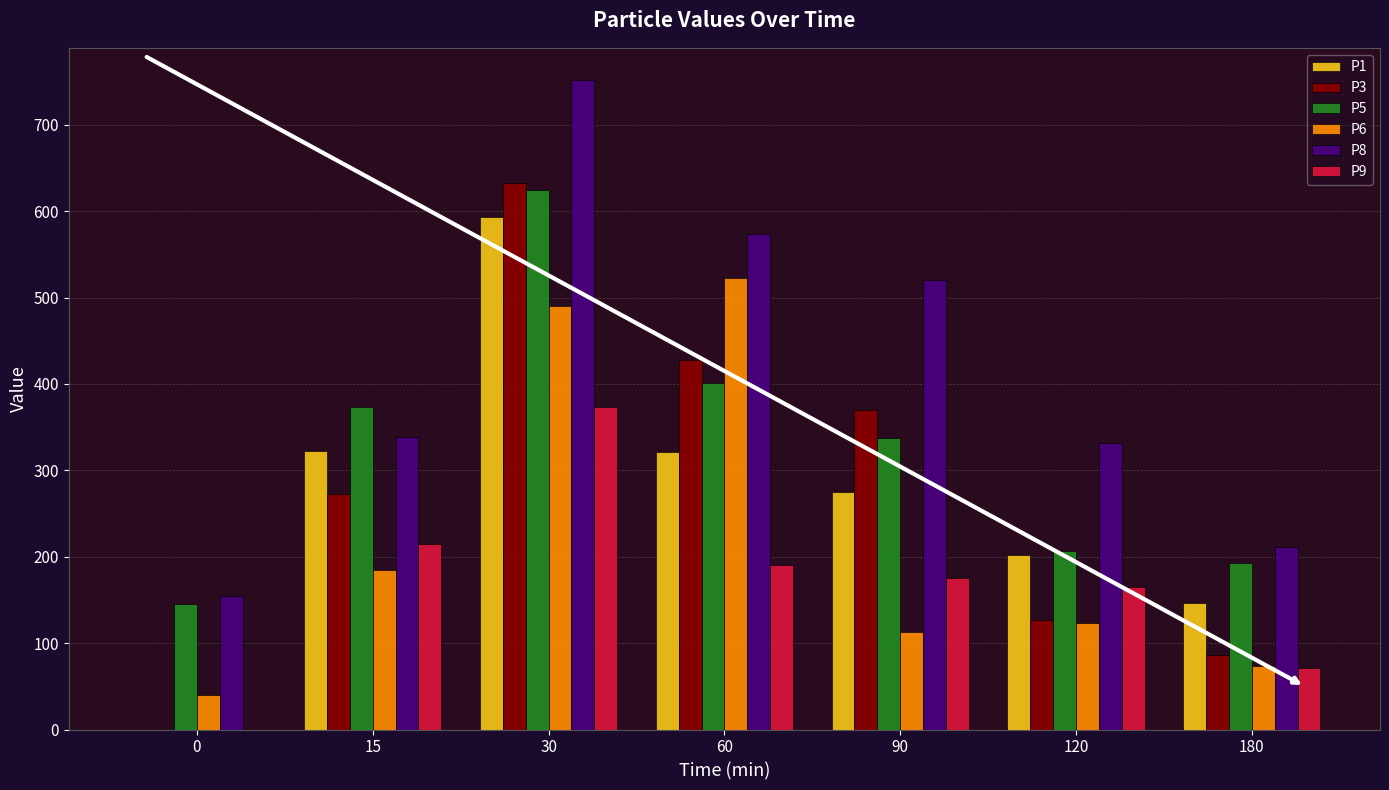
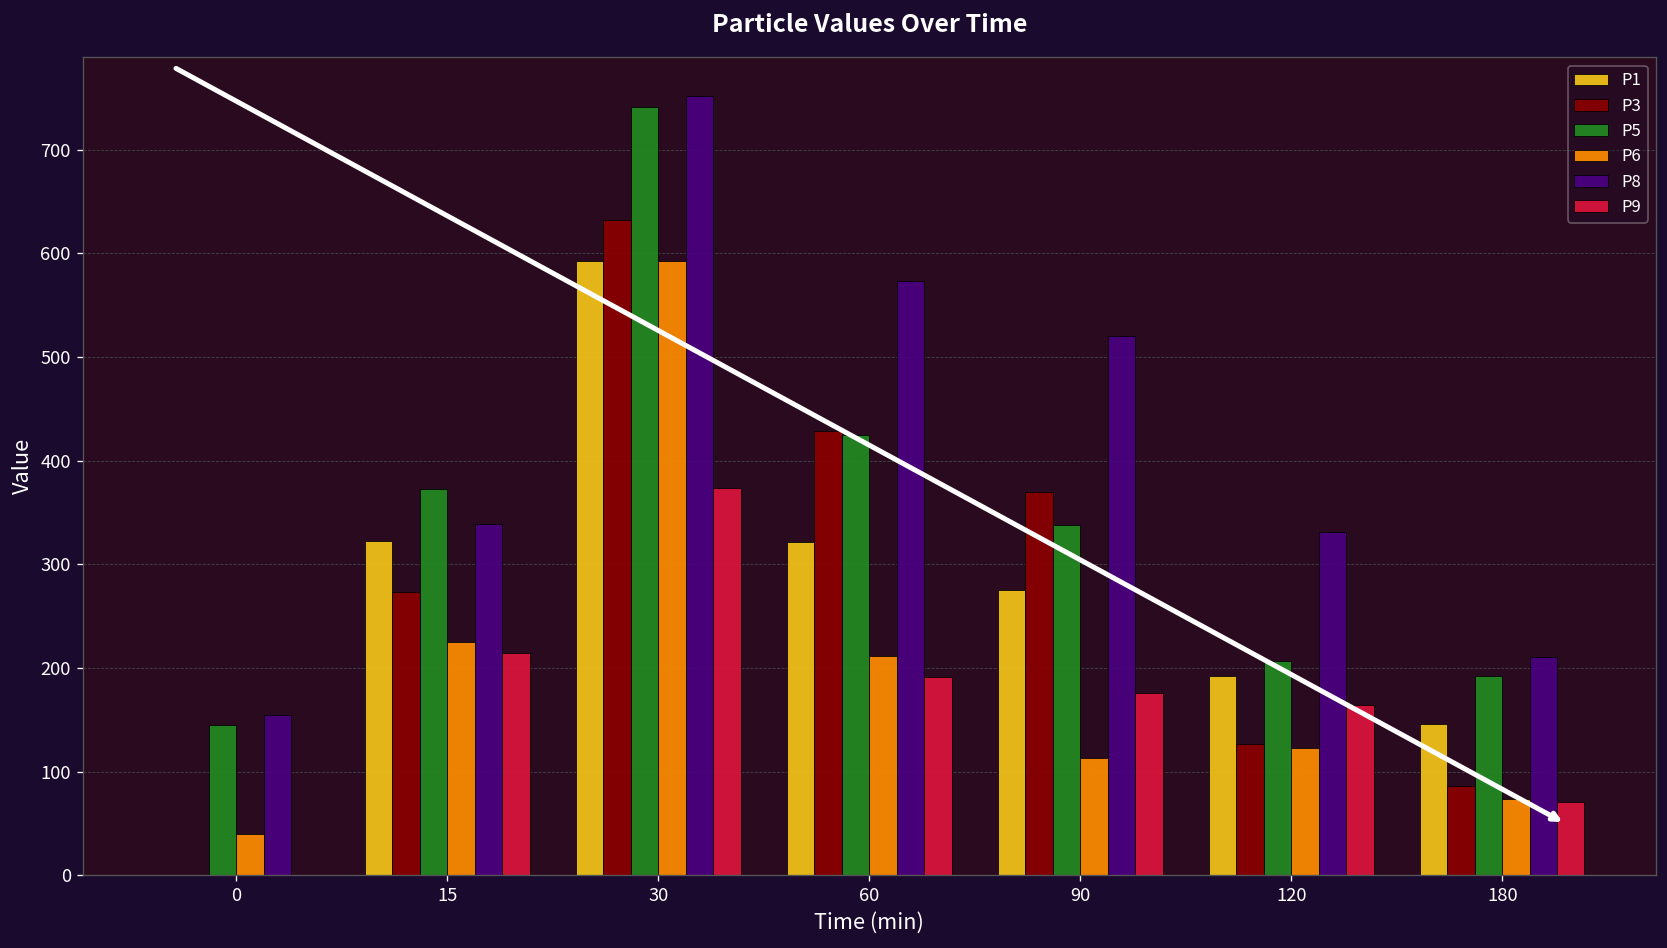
  {
    "P1": {
      "0": 0,
      "15": 320,
      "30": 590,
      "60": 320,
      "90": 280,
-     "120": 200,
+     "120": 190,
      "180": 150
    },
    "P3": {
      "0": 0,
      "15": 270,
      "30": 630,
      "60": 430,
      "90": 370,
      "120": 130,
      "180": 90
    },
    "P5": {
      "0": 150,
      "15": 370,
-     "30": 620,
-     "60": 400,
+     "30": 740,
+     "60": 420,
      "90": 340,
      "120": 210,
      "180": 190
    },
    "P6": {
      "0": 40,
-     "15": 180,
-     "30": 490,
-     "60": 520,
+     "15": 220,
+     "30": 590,
+     "60": 210,
      "90": 110,
      "120": 120,
      "180": 70
    },
    "P8": {
      "0": 160,
      "15": 340,
      "30": 750,
      "60": 570,
      "90": 520,
      "120": 330,
      "180": 210
    },
    "P9": {
      "0": 0,
      "15": 210,
      "30": 370,
      "60": 190,
      "90": 180,
      "120": 160,
      "180": 70
    }
  }
